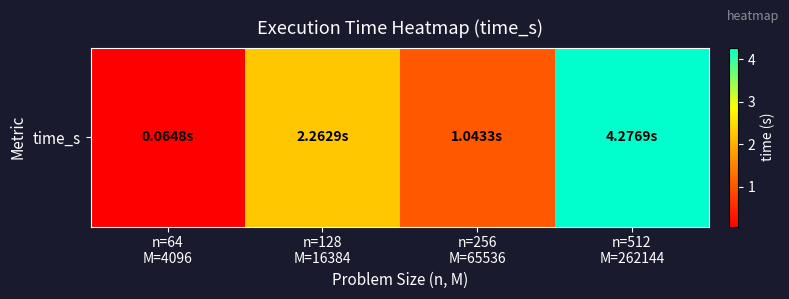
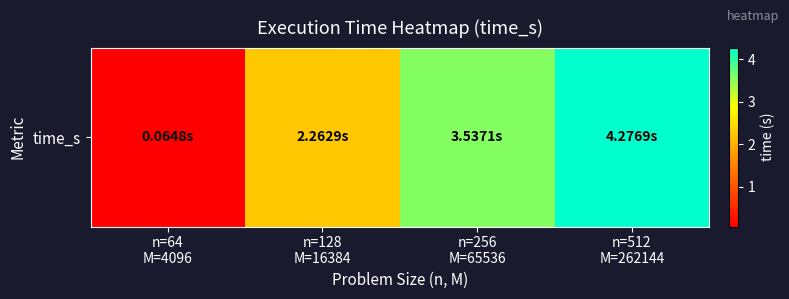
  {
    "time_s": {
      "n=64 M=4096": "0.0648s",
      "n=128 M=16384": "2.2629s",
-     "n=256 M=65536": "1.0433s",
+     "n=256 M=65536": "3.5371s",
      "n=512 M=262144": "4.2769s"
    }
  }
